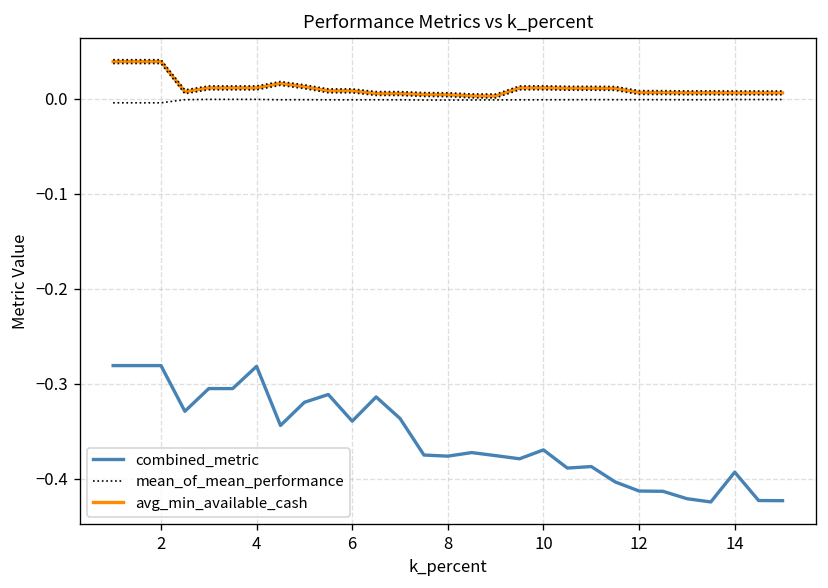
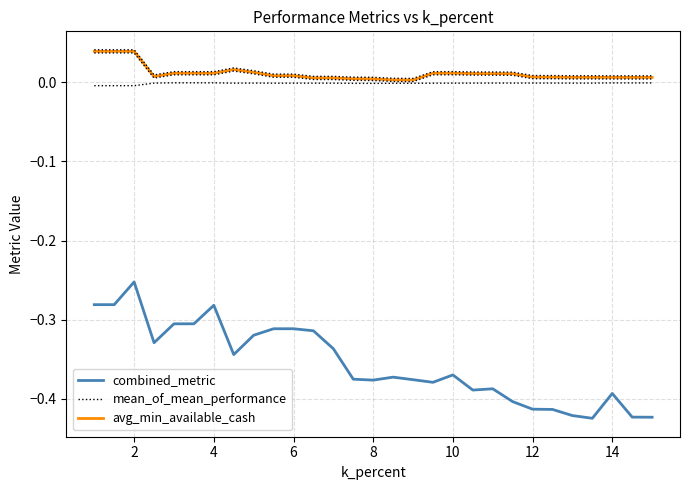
  {
    "combined_metric": {
-     "2": -0.28,
+     "2": -0.25,
      "4": -0.28,
-     "6": -0.34,
+     "6": -0.31,
      "8": -0.38,
      "10": -0.37,
      "12": -0.41,
      "14": -0.39
    }
  }
